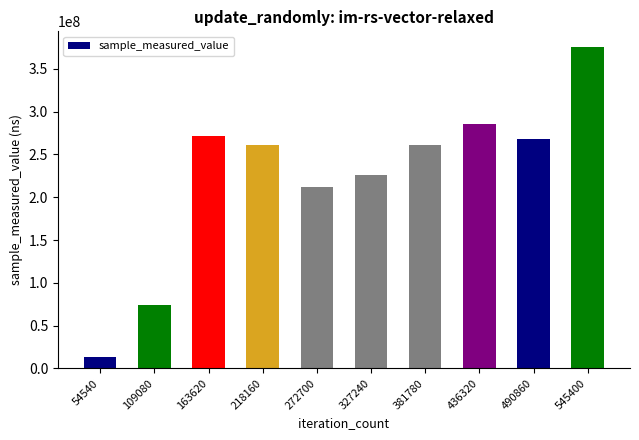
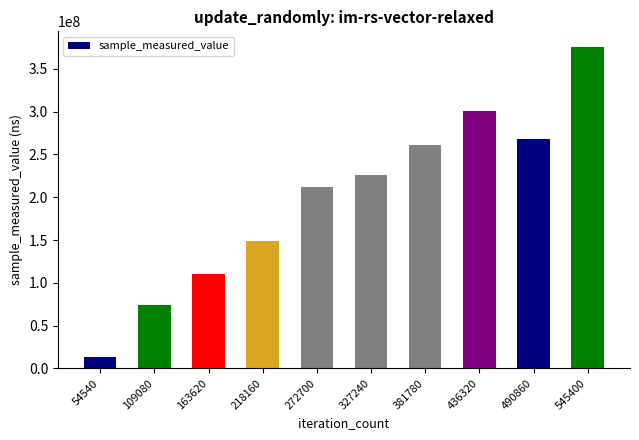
  {
    "54540": 10000000,
    "109080": 70000000,
-   "163620": 270000000,
-   "218160": 260000000,
+   "163620": 110000000,
+   "218160": 150000000,
    "272700": 210000000,
    "327240": 230000000,
    "381780": 260000000,
-   "436320": 290000000,
+   "436320": 300000000,
    "490860": 270000000,
    "545400": 380000000
  }
